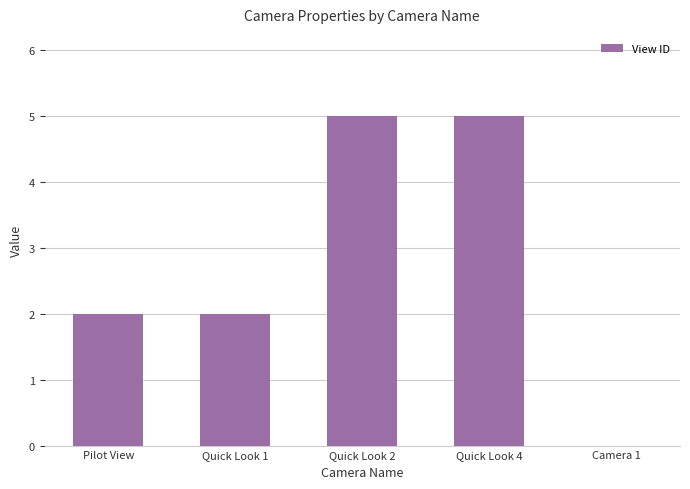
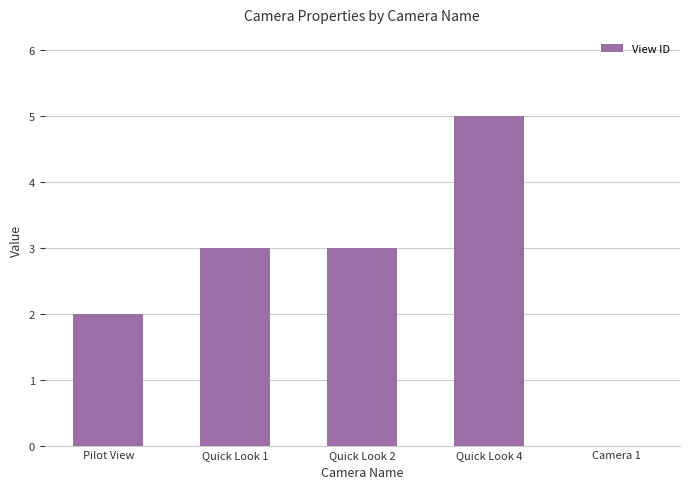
  {
    "Pilot View": 2,
-   "Quick Look 1": 2,
-   "Quick Look 2": 5,
+   "Quick Look 1": 3,
+   "Quick Look 2": 3,
    "Quick Look 4": 5,
    "Camera 1": 0
  }
